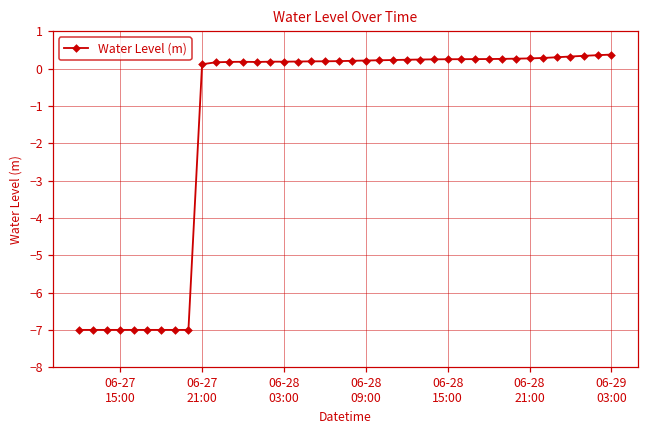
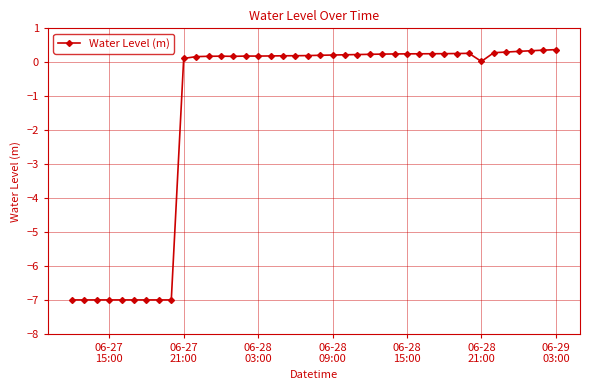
  {
    "06-27 15:00": -7.0,
    "06-27 21:00": 0.1,
    "06-28 03:00": 0.2,
    "06-28 09:00": 0.2,
    "06-28 15:00": 0.2,
-   "06-28 21:00": 0.3,
+   "06-28 21:00": 0.0,
    "06-29 03:00": 0.4
  }
